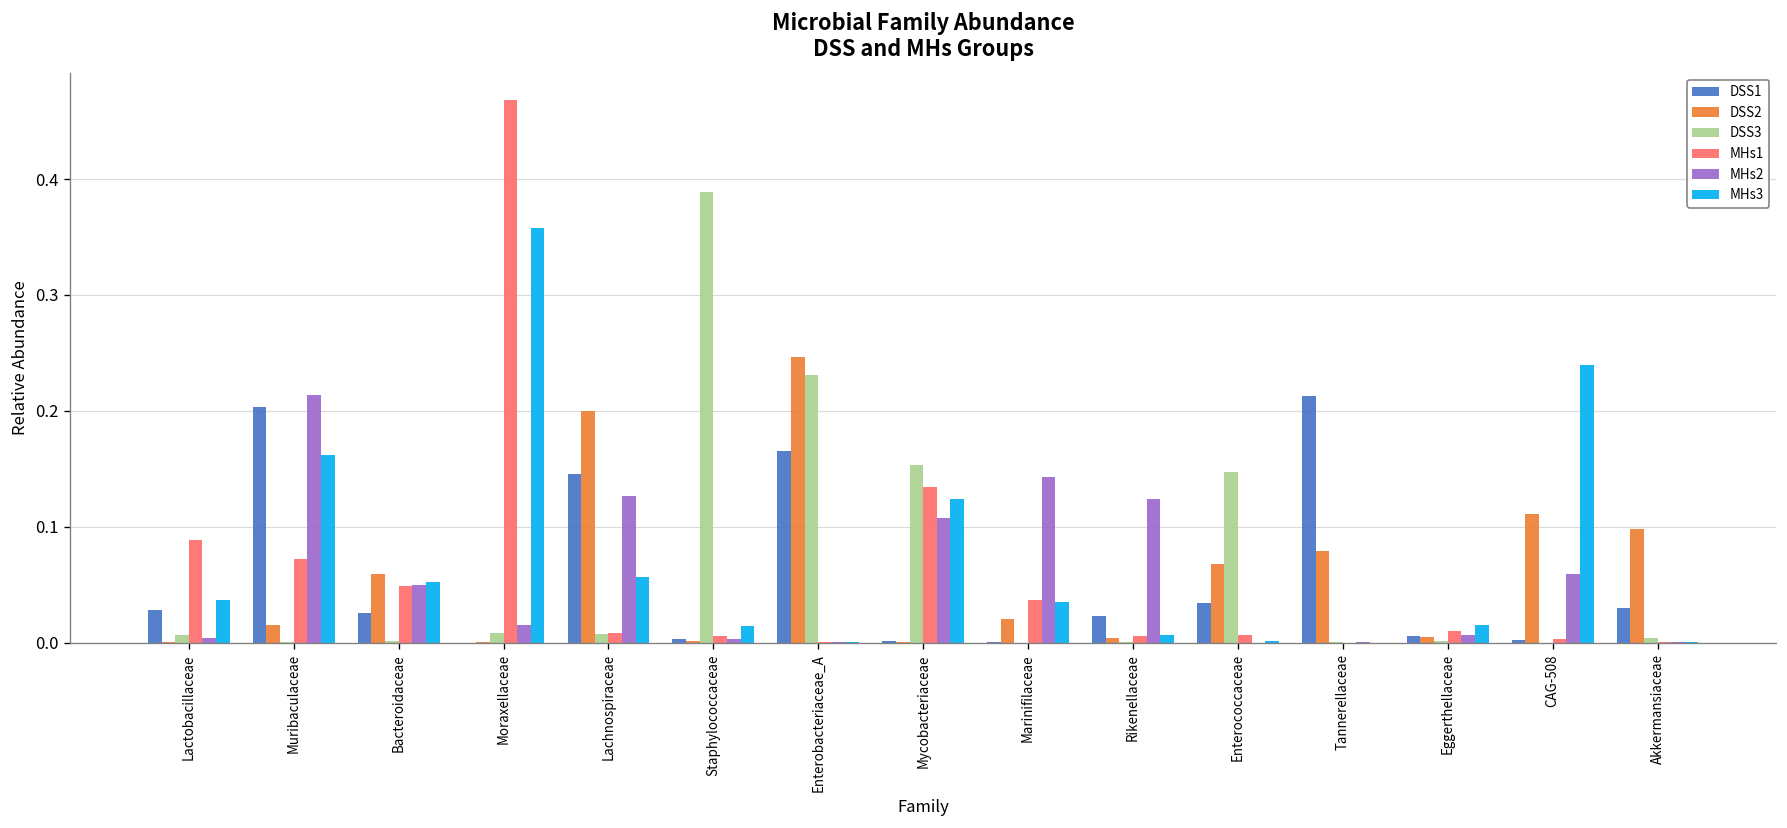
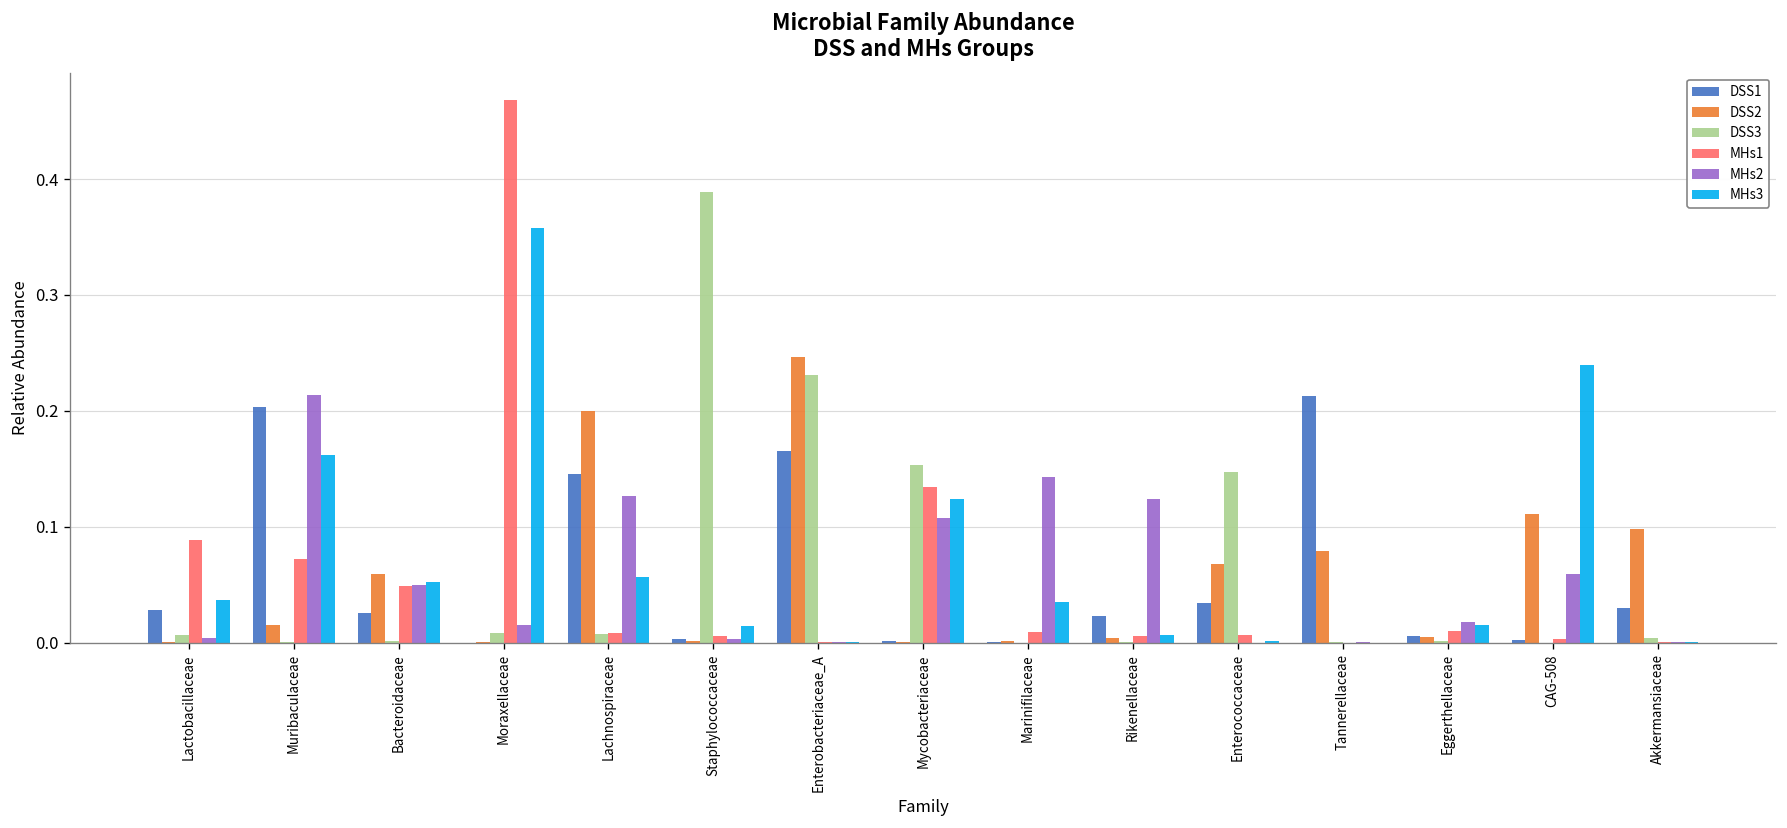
  {
    "DSS1": {
      "Lactobacillaceae": 0.03,
      "Muribaculaceae": 0.20,
      "Bacteroidaceae": 0.03,
      "Moraxellaceae": 0.00,
      "Lachnospiraceae": 0.15,
      "Staphylococcaceae": 0.00,
      "Enterobacteriaceae_A": 0.17,
      "Rikenellaceae": 0.02,
      "Enterococcaceae": 0.03,
      "Tannerellaceae": 0.21,
      "Eggerthellaceae": 0.01,
      "Akkermansiaceae": 0.03
    },
    "DSS2": {
      "Muribaculaceae": 0.01,
      "Bacteroidaceae": 0.06,
      "Lachnospiraceae": 0.20,
      "Enterobacteriaceae_A": 0.25,
-     "Marinifilaceae": 0.02,
+     "Marinifilaceae": 0.00,
      "Rikenellaceae": 0.00,
      "Enterococcaceae": 0.07,
      "Tannerellaceae": 0.08,
      "Eggerthellaceae": 0.00,
      "CAG-508": 0.11,
      "Akkermansiaceae": 0.10
    },
    "DSS3": {
      "Lactobacillaceae": 0.01,
      "Moraxellaceae": 0.01,
      "Lachnospiraceae": 0.01,
      "Staphylococcaceae": 0.39,
      "Enterobacteriaceae_A": 0.23,
      "Mycobacteriaceae": 0.15,
      "Enterococcaceae": 0.15,
      "CAG-508": 0.00,
      "Akkermansiaceae": 0.00
    },
    "MHs1": {
      "Lactobacillaceae": 0.09,
      "Muribaculaceae": 0.07,
      "Bacteroidaceae": 0.05,
      "Moraxellaceae": 0.47,
      "Lachnospiraceae": 0.01,
      "Staphylococcaceae": 0.01,
      "Mycobacteriaceae": 0.13,
-     "Marinifilaceae": 0.04,
+     "Marinifilaceae": 0.01,
      "Rikenellaceae": 0.01,
      "Enterococcaceae": 0.01,
      "Eggerthellaceae": 0.01,
      "CAG-508": 0.00
    },
    "MHs2": {
      "Lactobacillaceae": 0.00,
      "Muribaculaceae": 0.21,
      "Bacteroidaceae": 0.05,
      "Moraxellaceae": 0.02,
      "Lachnospiraceae": 0.13,
      "Staphylococcaceae": 0.00,
      "Mycobacteriaceae": 0.11,
      "Marinifilaceae": 0.14,
      "Rikenellaceae": 0.12,
      "Enterococcaceae": 0.00,
-     "Eggerthellaceae": 0.01,
+     "Eggerthellaceae": 0.02,
      "CAG-508": 0.06
    },
    "MHs3": {
      "Lactobacillaceae": 0.04,
      "Muribaculaceae": 0.16,
      "Bacteroidaceae": 0.05,
      "Moraxellaceae": 0.36,
      "Lachnospiraceae": 0.06,
      "Staphylococcaceae": 0.01,
      "Mycobacteriaceae": 0.12,
      "Marinifilaceae": 0.04,
      "Rikenellaceae": 0.01,
      "Tannerellaceae": 0.00,
      "Eggerthellaceae": 0.01,
      "CAG-508": 0.24
    }
  }
